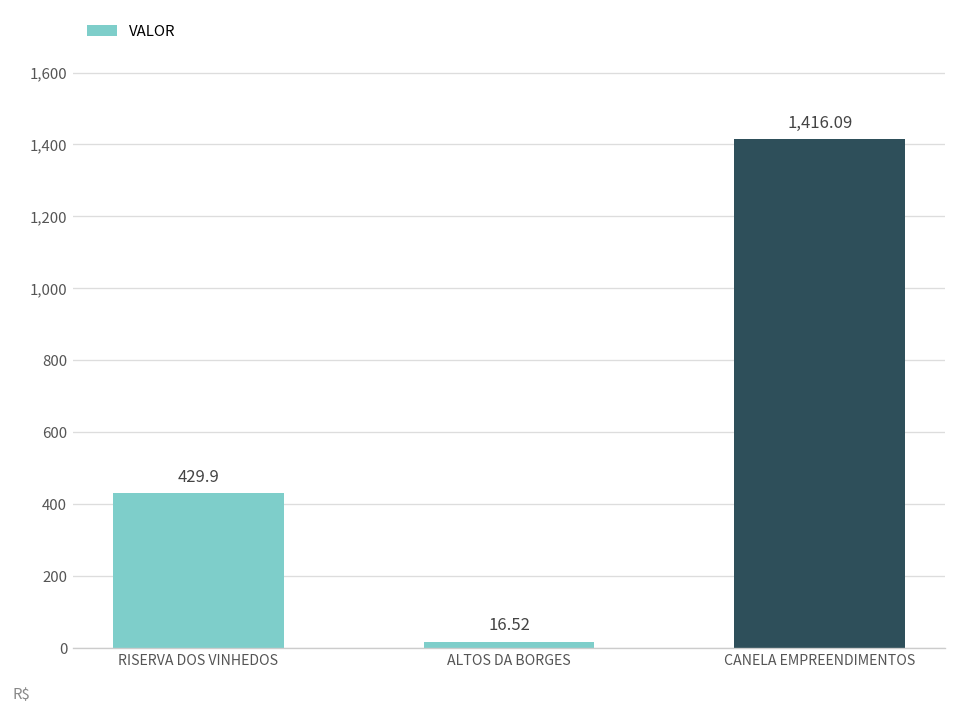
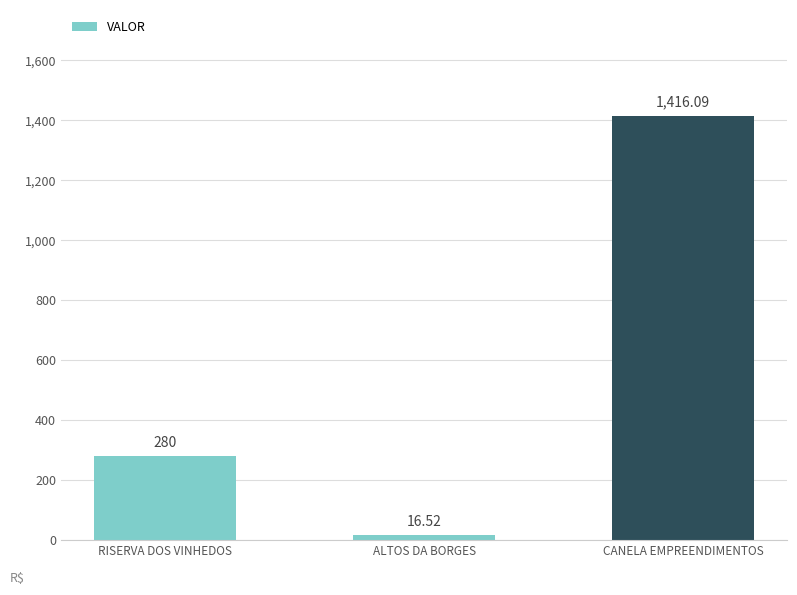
  {
-   "RISERVA DOS VINHEDOS": "429.9",
+   "RISERVA DOS VINHEDOS": "280",
    "ALTOS DA BORGES": "16.52",
    "CANELA EMPREENDIMENTOS": "1,416.09"
  }
